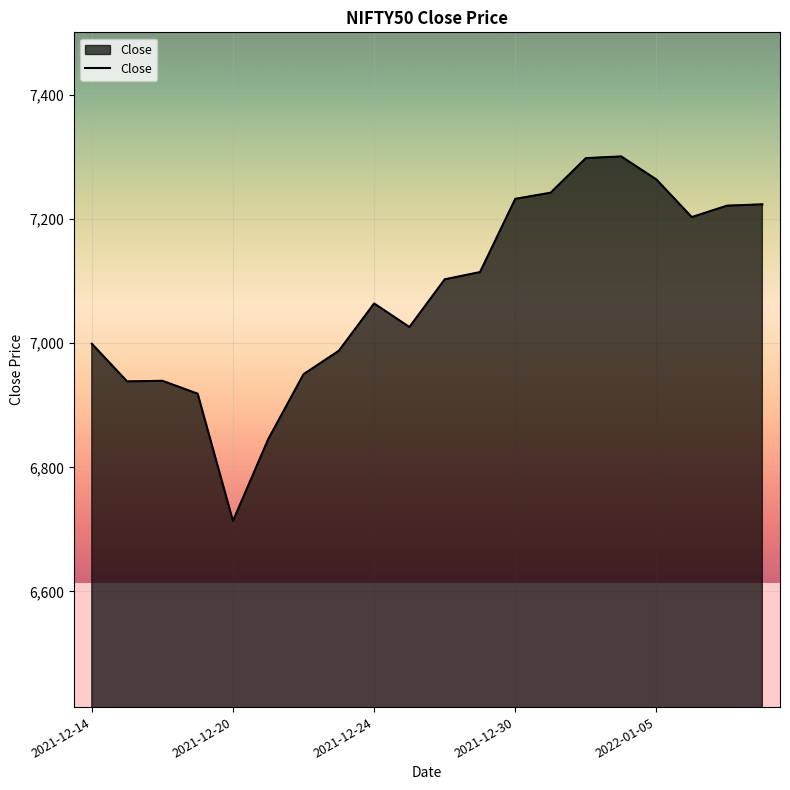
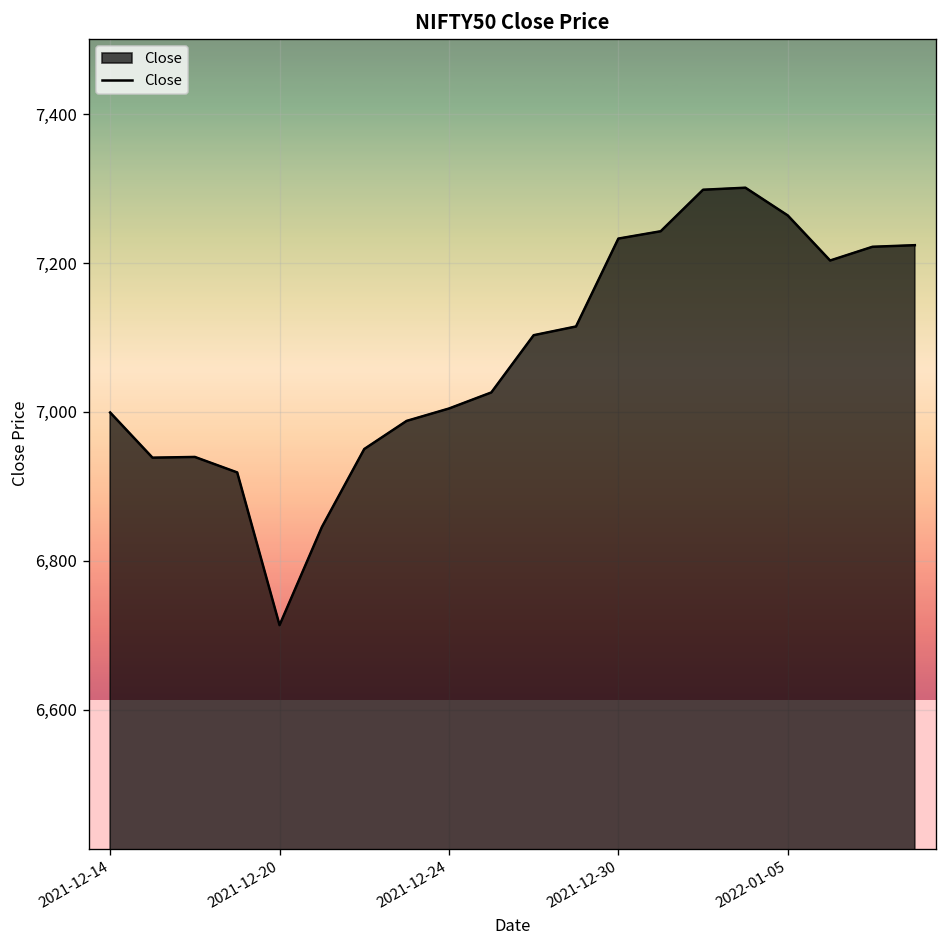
  {
    "2021-12-14": "7,000",
    "2021-12-20": "6,710",
-   "2021-12-24": "7,060",
+   "2021-12-24": "7,000",
    "2021-12-30": "7,230",
    "2022-01-05": "7,260"
  }
